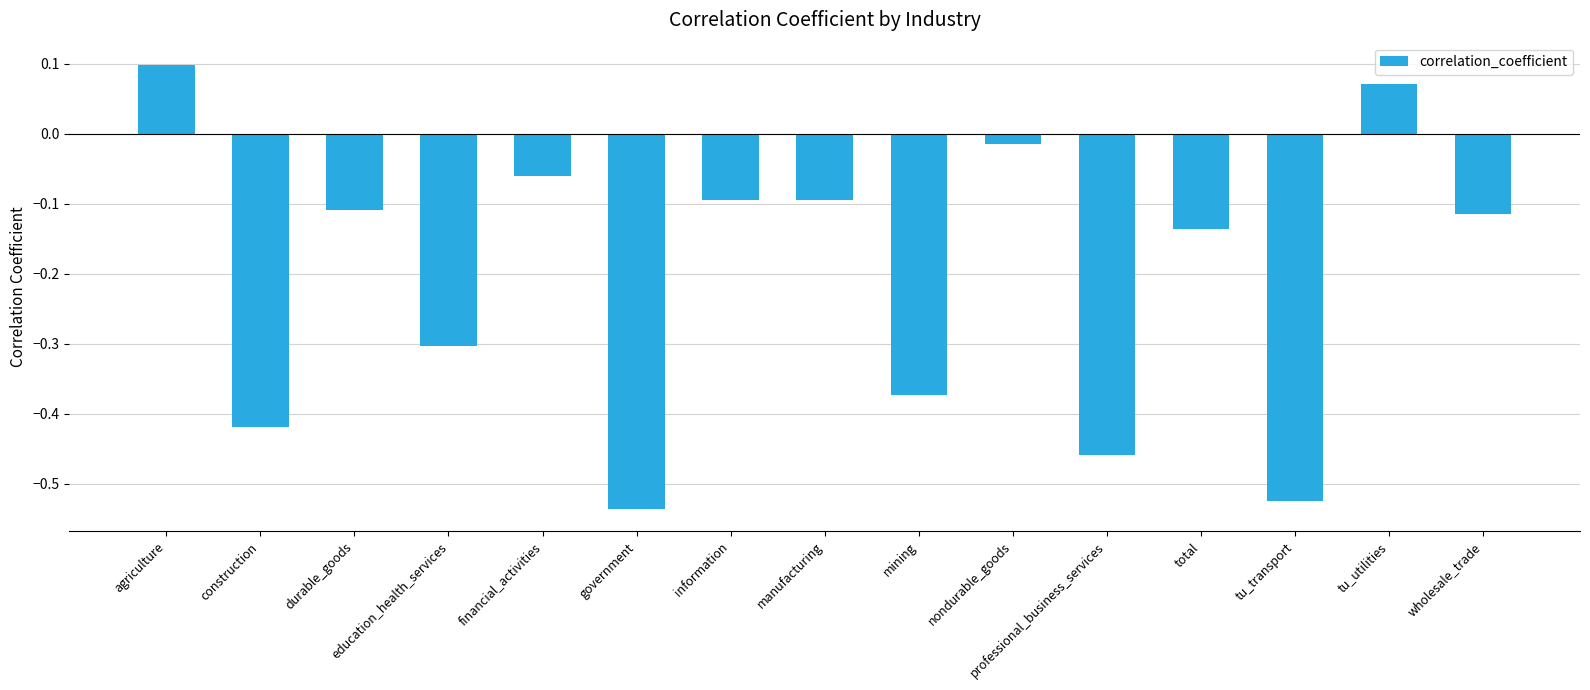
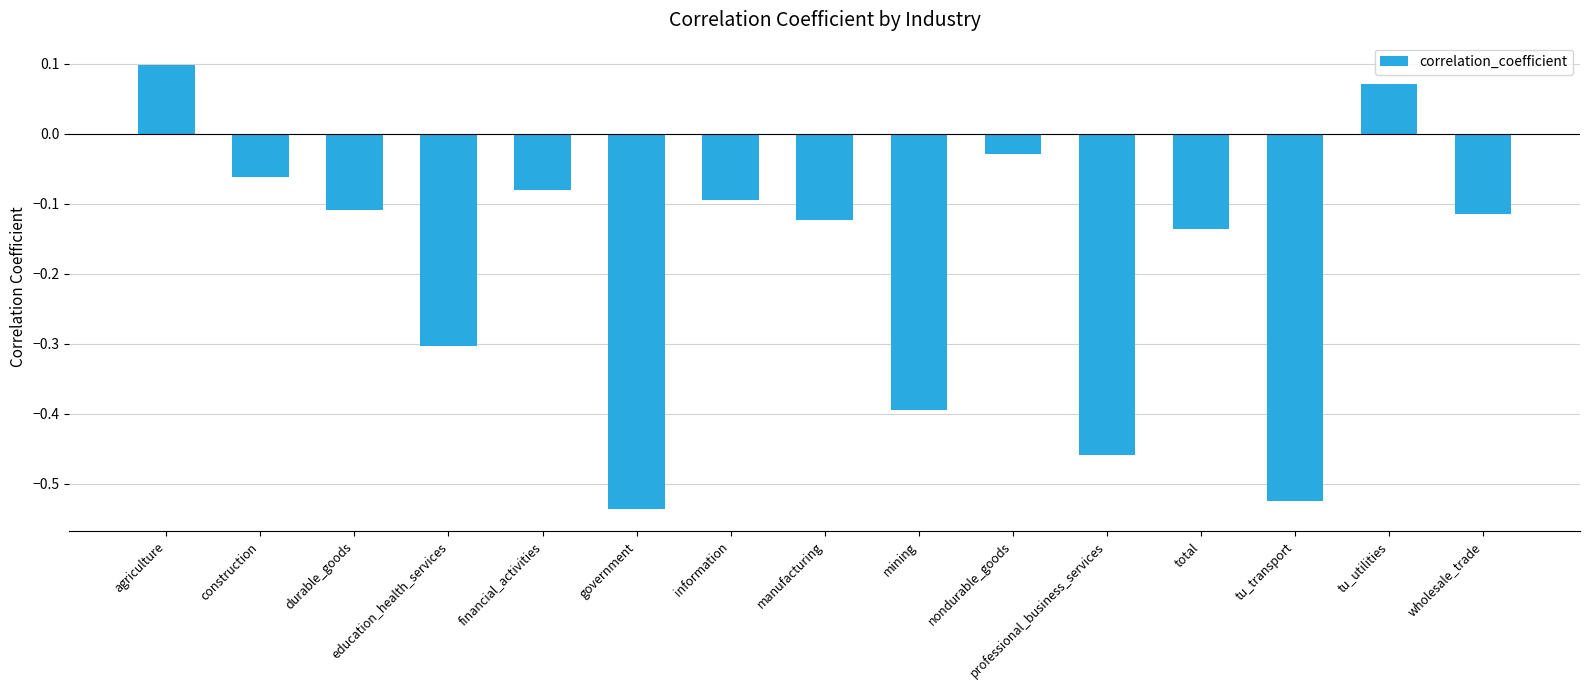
  {
    "agriculture": 0.10,
-   "construction": -0.42,
+   "construction": -0.06,
    "durable_goods": -0.11,
    "education_health_services": -0.30,
-   "financial_activities": -0.06,
+   "financial_activities": -0.08,
    "government": -0.54,
    "information": -0.10,
-   "manufacturing": -0.09,
-   "mining": -0.37,
-   "nondurable_goods": -0.01,
+   "manufacturing": -0.12,
+   "mining": -0.39,
+   "nondurable_goods": -0.03,
    "professional_business_services": -0.46,
    "total": -0.14,
    "tu_transport": -0.53,
    "tu_utilities": 0.07,
    "wholesale_trade": -0.11
  }
